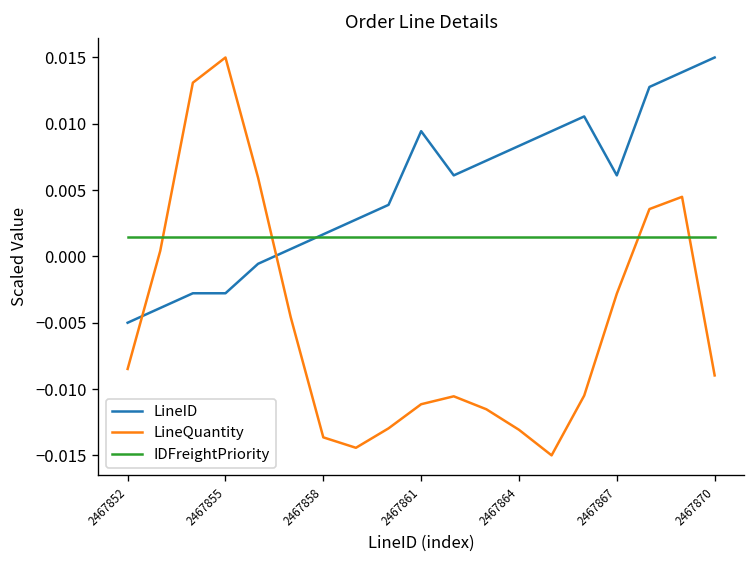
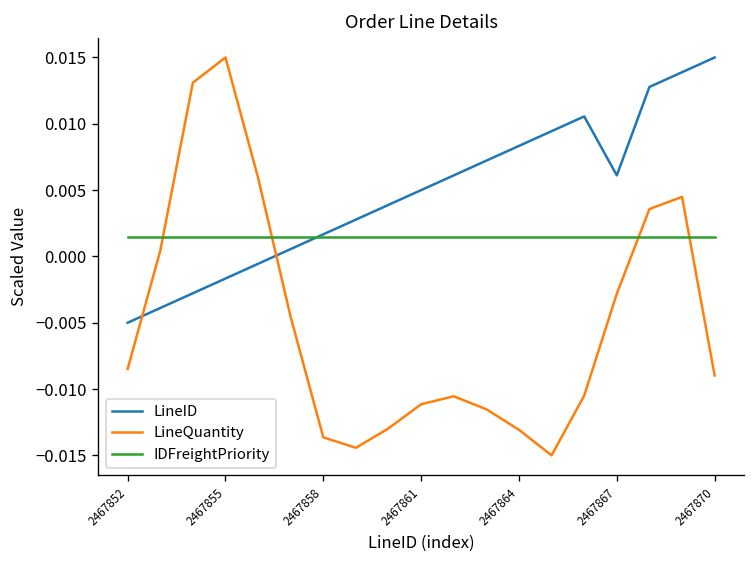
  {
    "LineID": {
      "2467852": -0.0050,
-     "2467855": -0.0028,
-     "2467861": 0.0094,
+     "2467855": -0.0017,
+     "2467861": 0.0050,
      "2467864": 0.0083,
      "2467867": 0.0061,
      "2467870": 0.0150
    },
    "LineQuantity": {
      "2467852": -0.0085,
      "2467855": 0.0150,
      "2467858": -0.0136,
      "2467861": -0.0111,
      "2467864": -0.0131,
      "2467867": -0.0028,
      "2467870": -0.0090
    },
    "IDFreightPriority": {
      "2467852": 0.0015,
      "2467855": 0.0015,
      "2467861": 0.0015,
      "2467864": 0.0015,
      "2467867": 0.0015,
      "2467870": 0.0015
    }
  }
